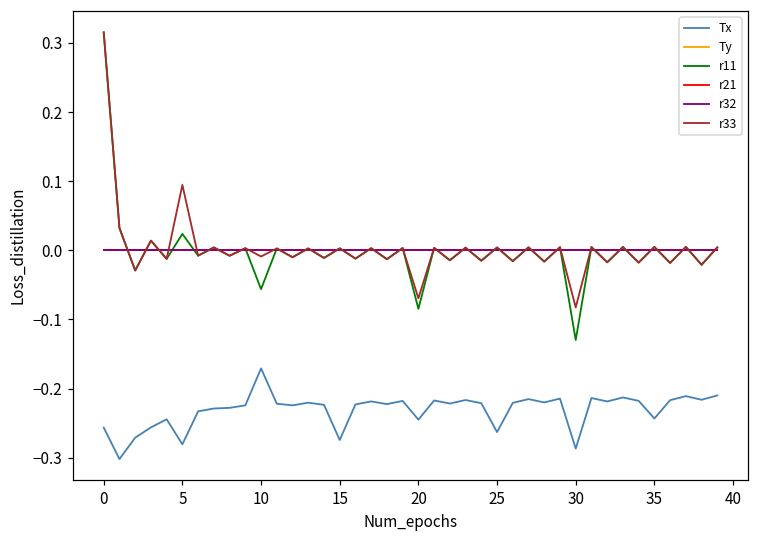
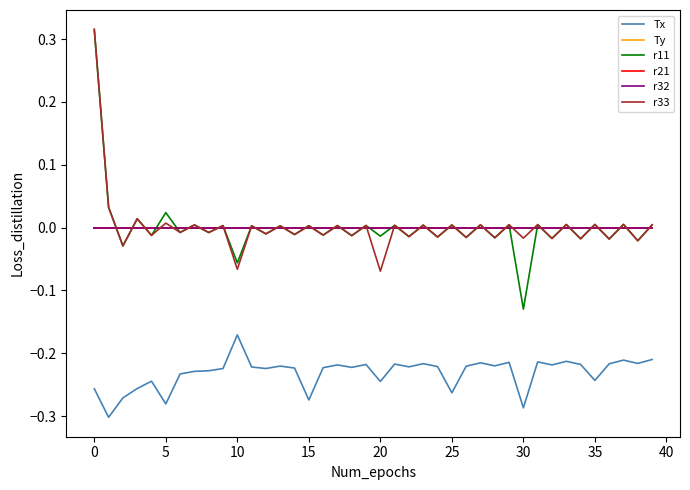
  {
    "Tx": {
      "0": -0.26,
      "5": -0.28,
      "10": -0.17,
      "15": -0.27,
      "20": -0.24,
      "25": -0.26,
      "30": -0.29,
      "35": -0.24
    },
    "r32": {
      "0": 0.00,
      "5": 0.00,
      "10": 0.00,
      "20": 0.00,
      "30": 0.00,
      "35": 0.00
    },
    "r11": {
      "5": 0.02,
      "10": -0.06,
-     "20": -0.08,
+     "20": -0.01,
      "30": -0.13
    },
    "r33": {
-     "5": 0.09,
-     "10": -0.01,
+     "5": 0.01,
+     "10": -0.07,
      "20": -0.07,
-     "30": -0.08
+     "30": -0.02
    }
  }
